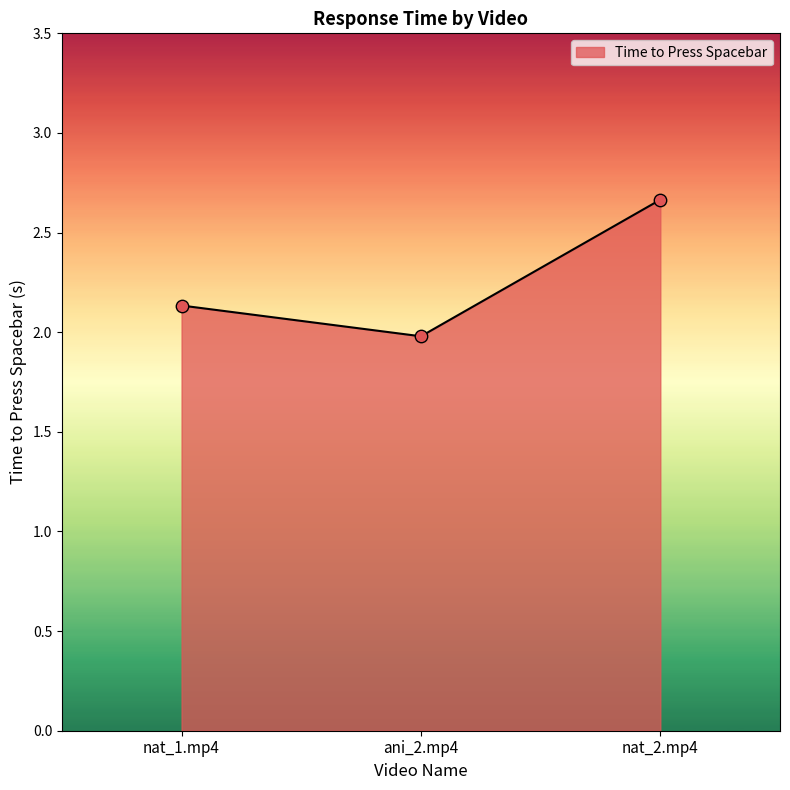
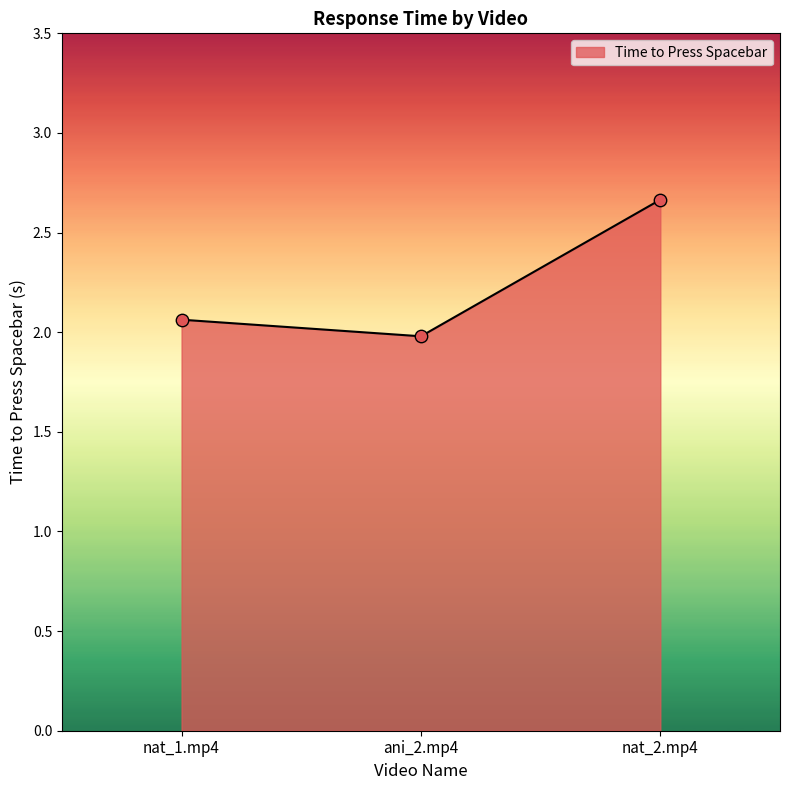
  {
-   "nat_1.mp4": 2.13,
+   "nat_1.mp4": 2.06,
    "ani_2.mp4": 1.98,
    "nat_2.mp4": 2.66
  }
